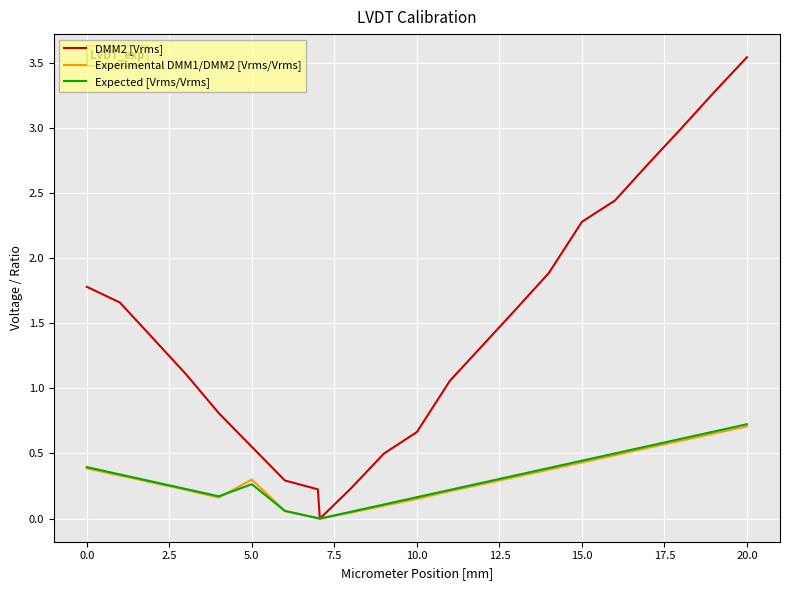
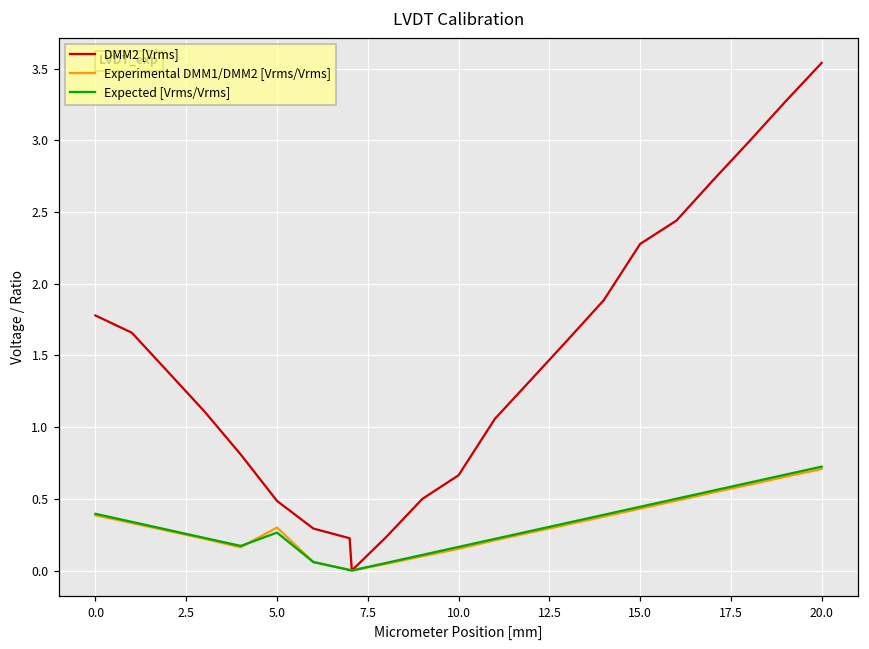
  {
    "DMM2 [Vrms]": {
      "0.0": 1.78,
-     "5.0": 0.55,
+     "5.0": 0.49,
      "10.0": 0.66,
      "15.0": 2.28,
      "20.0": 3.54
    },
    "Experimental DMM1/DMM2 [Vrms/Vrms]": {
      "5.0": 0.30
    },
    "Expected [Vrms/Vrms]": {
      "5.0": 0.26
    }
  }
